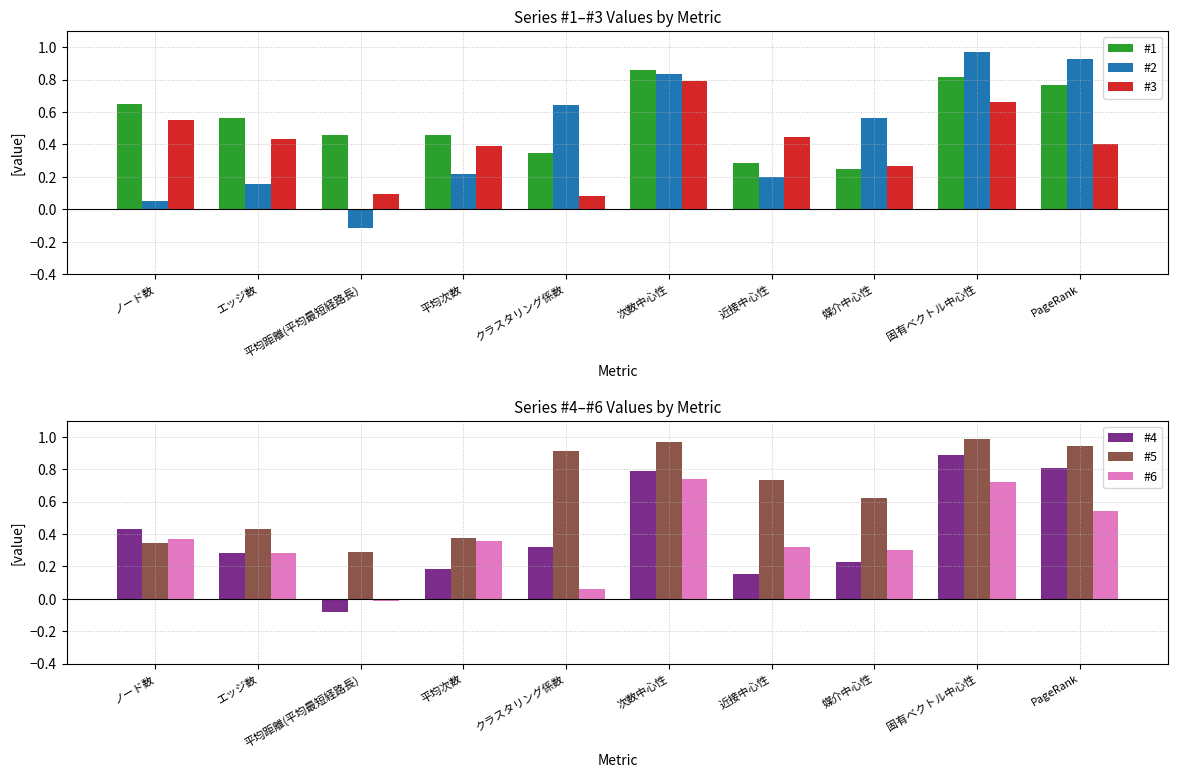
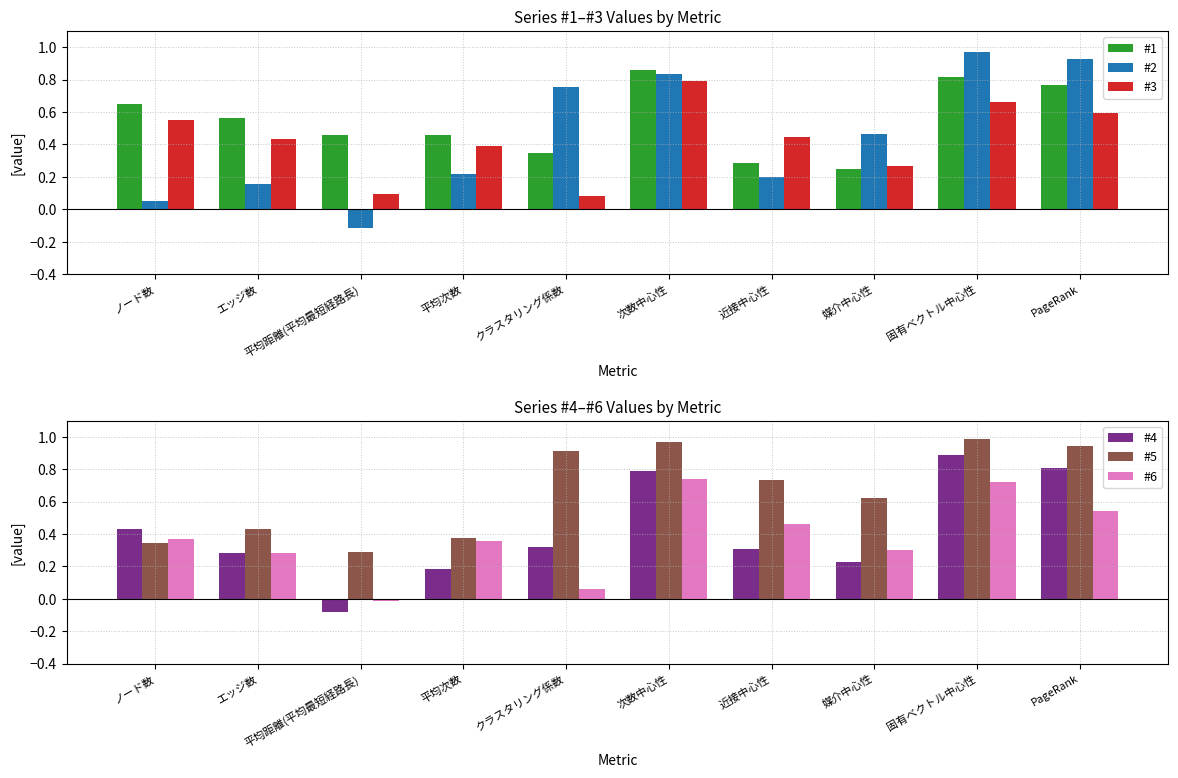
  {
    "Series #1–#3 Values by Metric": {
      "#1": {
        "ノード数": 0.65,
        "エッジ数": 0.56,
        "平均距離(平均最短経路長)": 0.46,
        "平均次数": 0.46,
        "クラスタリング係数": 0.35,
        "次数中心性": 0.86,
        "近接中心性": 0.29,
        "媒介中心性": 0.25,
        "固有ベクトル中心性": 0.81,
        "PageRank": 0.77
      },
      "#2": {
        "ノード数": 0.05,
        "エッジ数": 0.16,
        "平均距離(平均最短経路長)": -0.12,
        "平均次数": 0.22,
-       "クラスタリング係数": 0.65,
+       "クラスタリング係数": 0.76,
        "次数中心性": 0.84,
        "近接中心性": 0.20,
-       "媒介中心性": 0.56,
+       "媒介中心性": 0.47,
        "固有ベクトル中心性": 0.97,
        "PageRank": 0.93
      },
      "#3": {
        "ノード数": 0.55,
        "エッジ数": 0.43,
        "平均距離(平均最短経路長)": 0.10,
        "平均次数": 0.39,
        "クラスタリング係数": 0.08,
        "次数中心性": 0.79,
        "近接中心性": 0.45,
        "媒介中心性": 0.27,
        "固有ベクトル中心性": 0.66,
-       "PageRank": 0.40
+       "PageRank": 0.59
      }
    },
    "Series #4–#6 Values by Metric": {
      "#4": {
        "ノード数": 0.43,
        "エッジ数": 0.28,
        "平均距離(平均最短経路長)": -0.08,
        "平均次数": 0.18,
        "クラスタリング係数": 0.32,
        "次数中心性": 0.79,
-       "近接中心性": 0.15,
+       "近接中心性": 0.31,
        "媒介中心性": 0.22,
        "固有ベクトル中心性": 0.89,
        "PageRank": 0.81
      },
      "#5": {
        "ノード数": 0.34,
        "エッジ数": 0.43,
        "平均距離(平均最短経路長)": 0.29,
        "平均次数": 0.38,
        "クラスタリング係数": 0.92,
        "次数中心性": 0.97,
        "近接中心性": 0.73,
        "媒介中心性": 0.62,
        "固有ベクトル中心性": 0.98,
        "PageRank": 0.94
      },
      "#6": {
        "ノード数": 0.37,
        "エッジ数": 0.29,
        "平均次数": 0.36,
        "クラスタリング係数": 0.06,
        "次数中心性": 0.74,
-       "近接中心性": 0.32,
+       "近接中心性": 0.46,
        "媒介中心性": 0.30,
        "固有ベクトル中心性": 0.72,
        "PageRank": 0.54
      }
    }
  }
